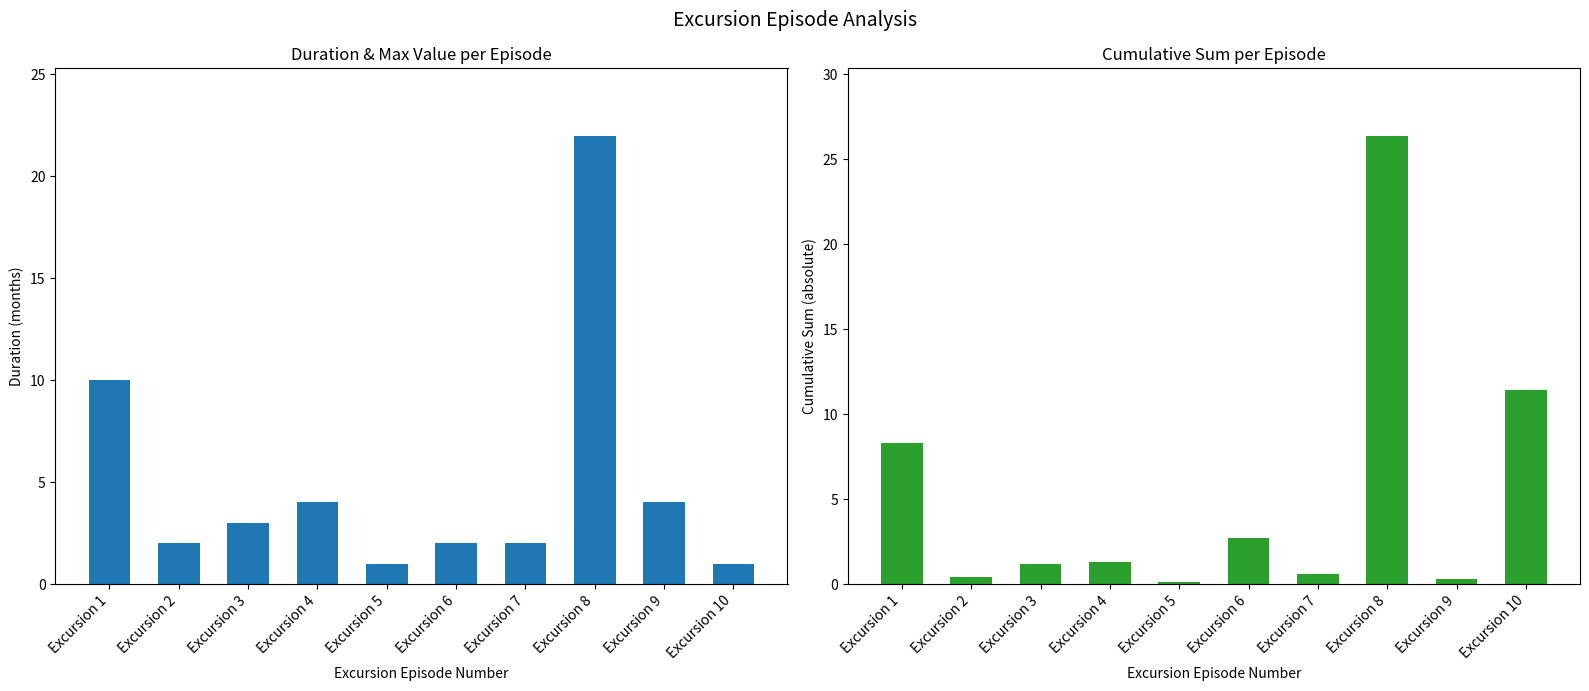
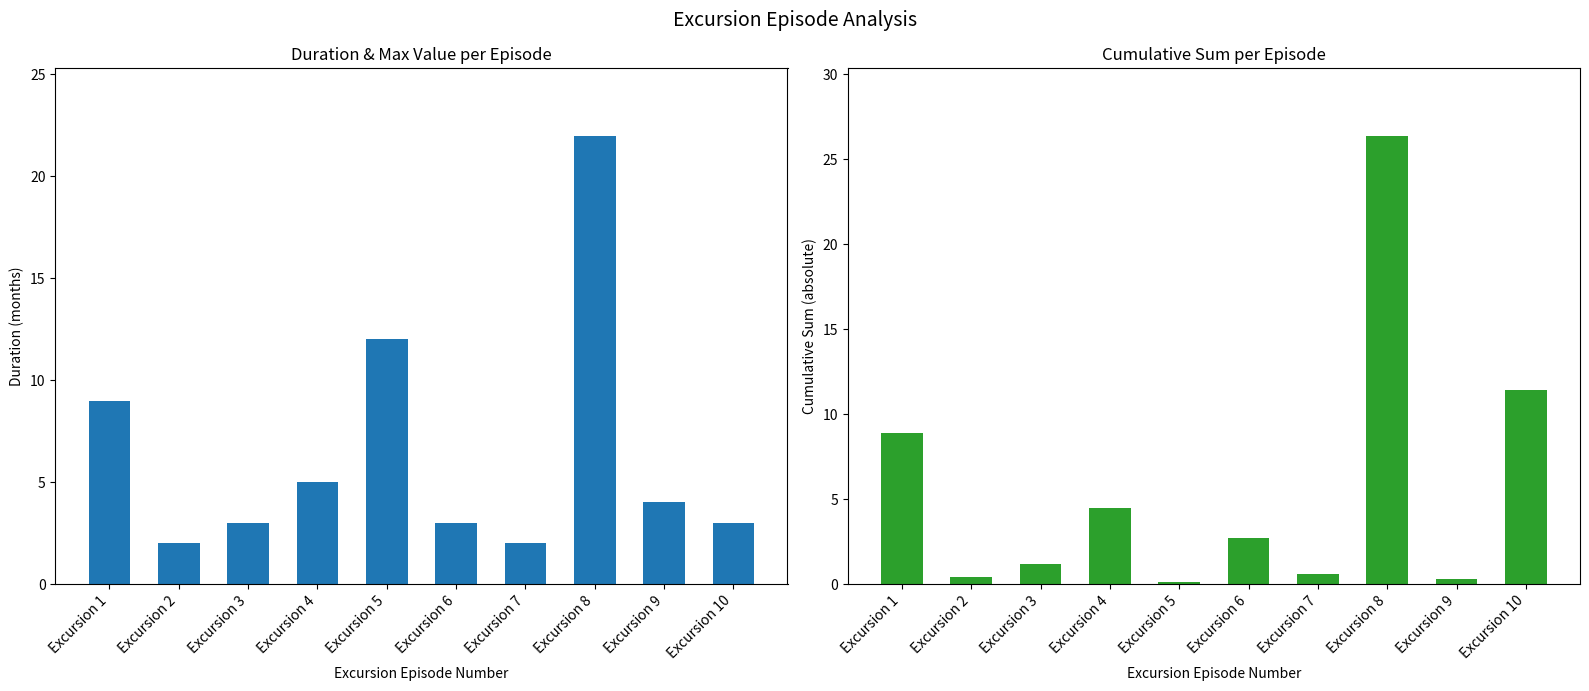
  {
    "Duration & Max Value per Episode": {
-     "Excursion 1": 10,
+     "Excursion 1": 9,
      "Excursion 2": 2,
      "Excursion 3": 3,
-     "Excursion 4": 4,
-     "Excursion 5": 1,
-     "Excursion 6": 2,
+     "Excursion 4": 5,
+     "Excursion 5": 12,
+     "Excursion 6": 3,
      "Excursion 7": 2,
      "Excursion 8": 22,
      "Excursion 9": 4,
-     "Excursion 10": 1
+     "Excursion 10": 3
    },
    "Cumulative Sum per Episode": {
-     "Excursion 1": 8.3,
+     "Excursion 1": 8.9,
      "Excursion 2": 0.4,
      "Excursion 3": 1.2,
-     "Excursion 4": 1.3,
+     "Excursion 4": 4.5,
      "Excursion 6": 2.7,
      "Excursion 7": 0.6,
      "Excursion 8": 26.4,
      "Excursion 9": 0.3,
      "Excursion 10": 11.4
    }
  }
